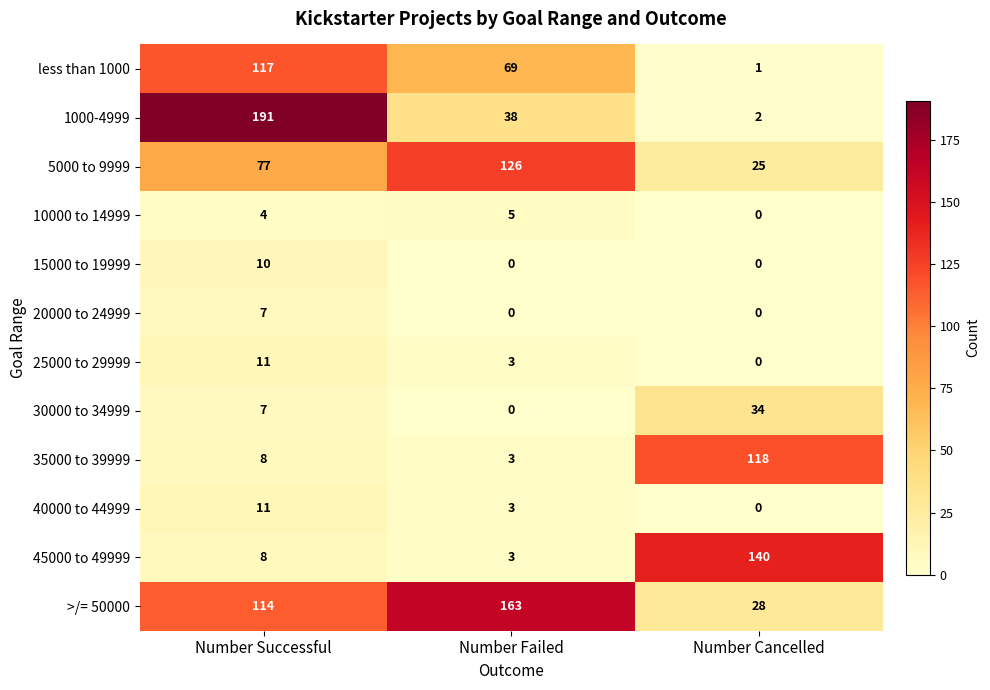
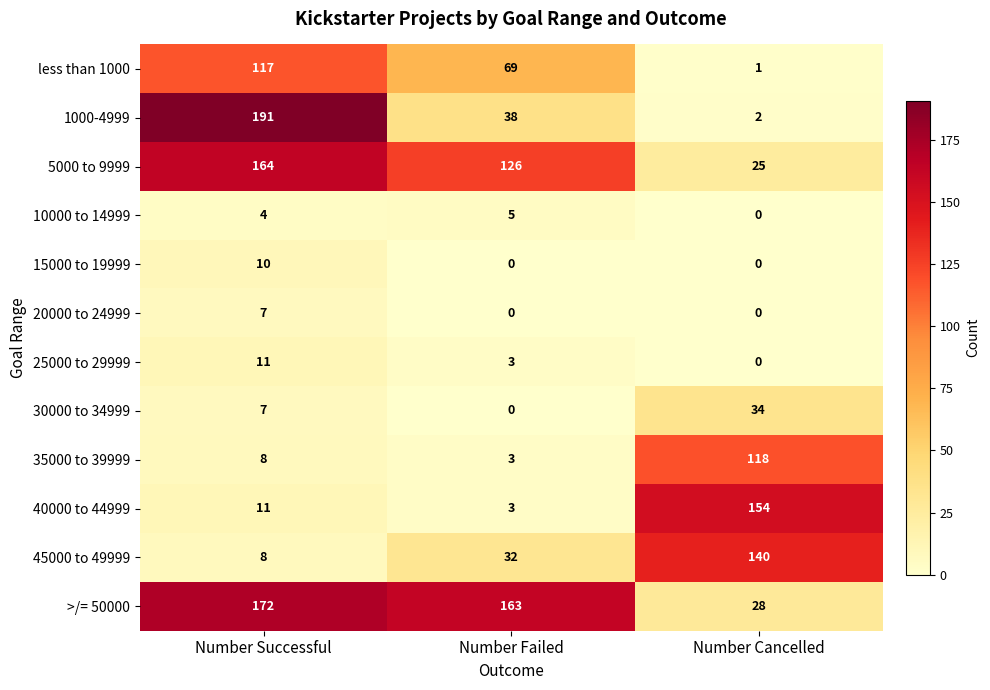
  {
    "less than 1000": {
      "Number Successful": 117,
      "Number Failed": 69,
      "Number Cancelled": 1
    },
    "1000-4999": {
      "Number Successful": 191,
      "Number Failed": 38,
      "Number Cancelled": 2
    },
    "5000 to 9999": {
-     "Number Successful": 77,
+     "Number Successful": 164,
      "Number Failed": 126,
      "Number Cancelled": 25
    },
    "10000 to 14999": {
      "Number Successful": 4,
      "Number Failed": 5,
      "Number Cancelled": 0
    },
    "15000 to 19999": {
      "Number Successful": 10,
      "Number Failed": 0,
      "Number Cancelled": 0
    },
    "20000 to 24999": {
      "Number Successful": 7,
      "Number Failed": 0,
      "Number Cancelled": 0
    },
    "25000 to 29999": {
      "Number Successful": 11,
      "Number Failed": 3,
      "Number Cancelled": 0
    },
    "30000 to 34999": {
      "Number Successful": 7,
      "Number Failed": 0,
      "Number Cancelled": 34
    },
    "35000 to 39999": {
      "Number Successful": 8,
      "Number Failed": 3,
      "Number Cancelled": 118
    },
    "40000 to 44999": {
      "Number Successful": 11,
      "Number Failed": 3,
-     "Number Cancelled": 0
+     "Number Cancelled": 154
    },
    "45000 to 49999": {
      "Number Successful": 8,
-     "Number Failed": 3,
+     "Number Failed": 32,
      "Number Cancelled": 140
    },
    ">/= 50000": {
-     "Number Successful": 114,
+     "Number Successful": 172,
      "Number Failed": 163,
      "Number Cancelled": 28
    }
  }
